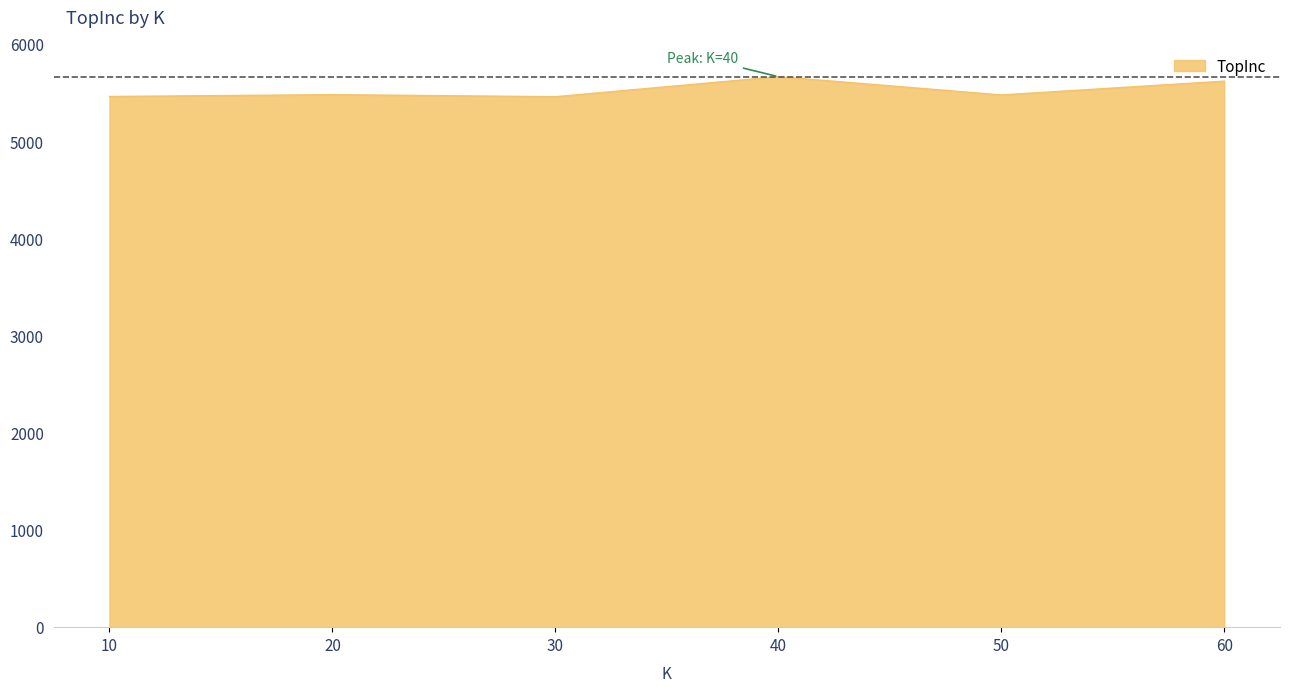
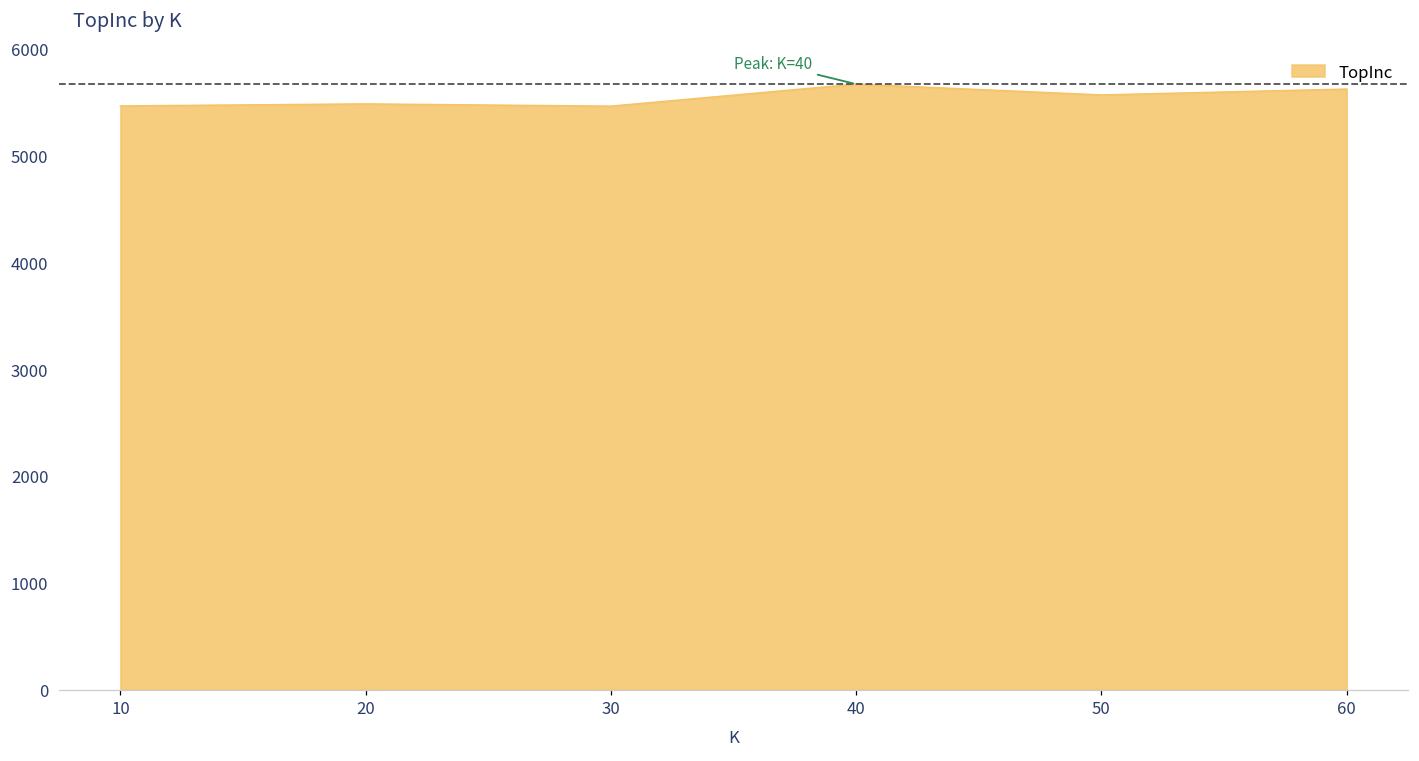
  {
    "10": 5500,
    "20": 5500,
    "30": 5500,
-   "50": 5500,
+   "50": 5600,
    "60": 5600
  }
